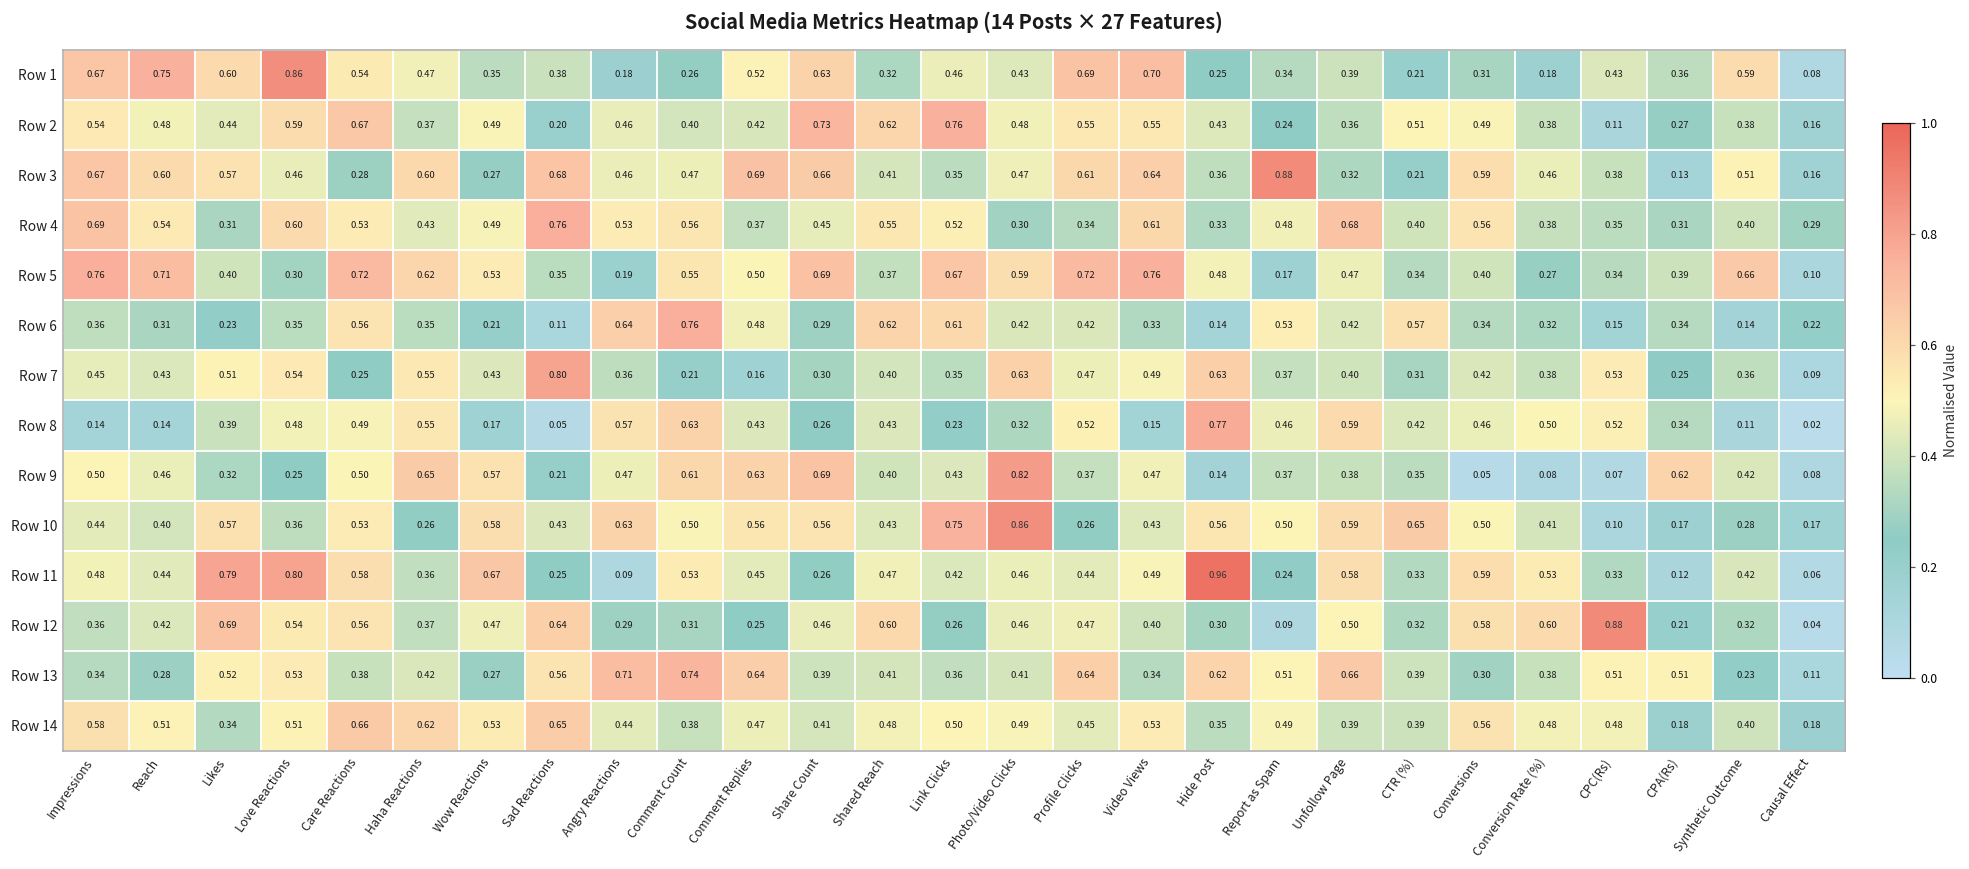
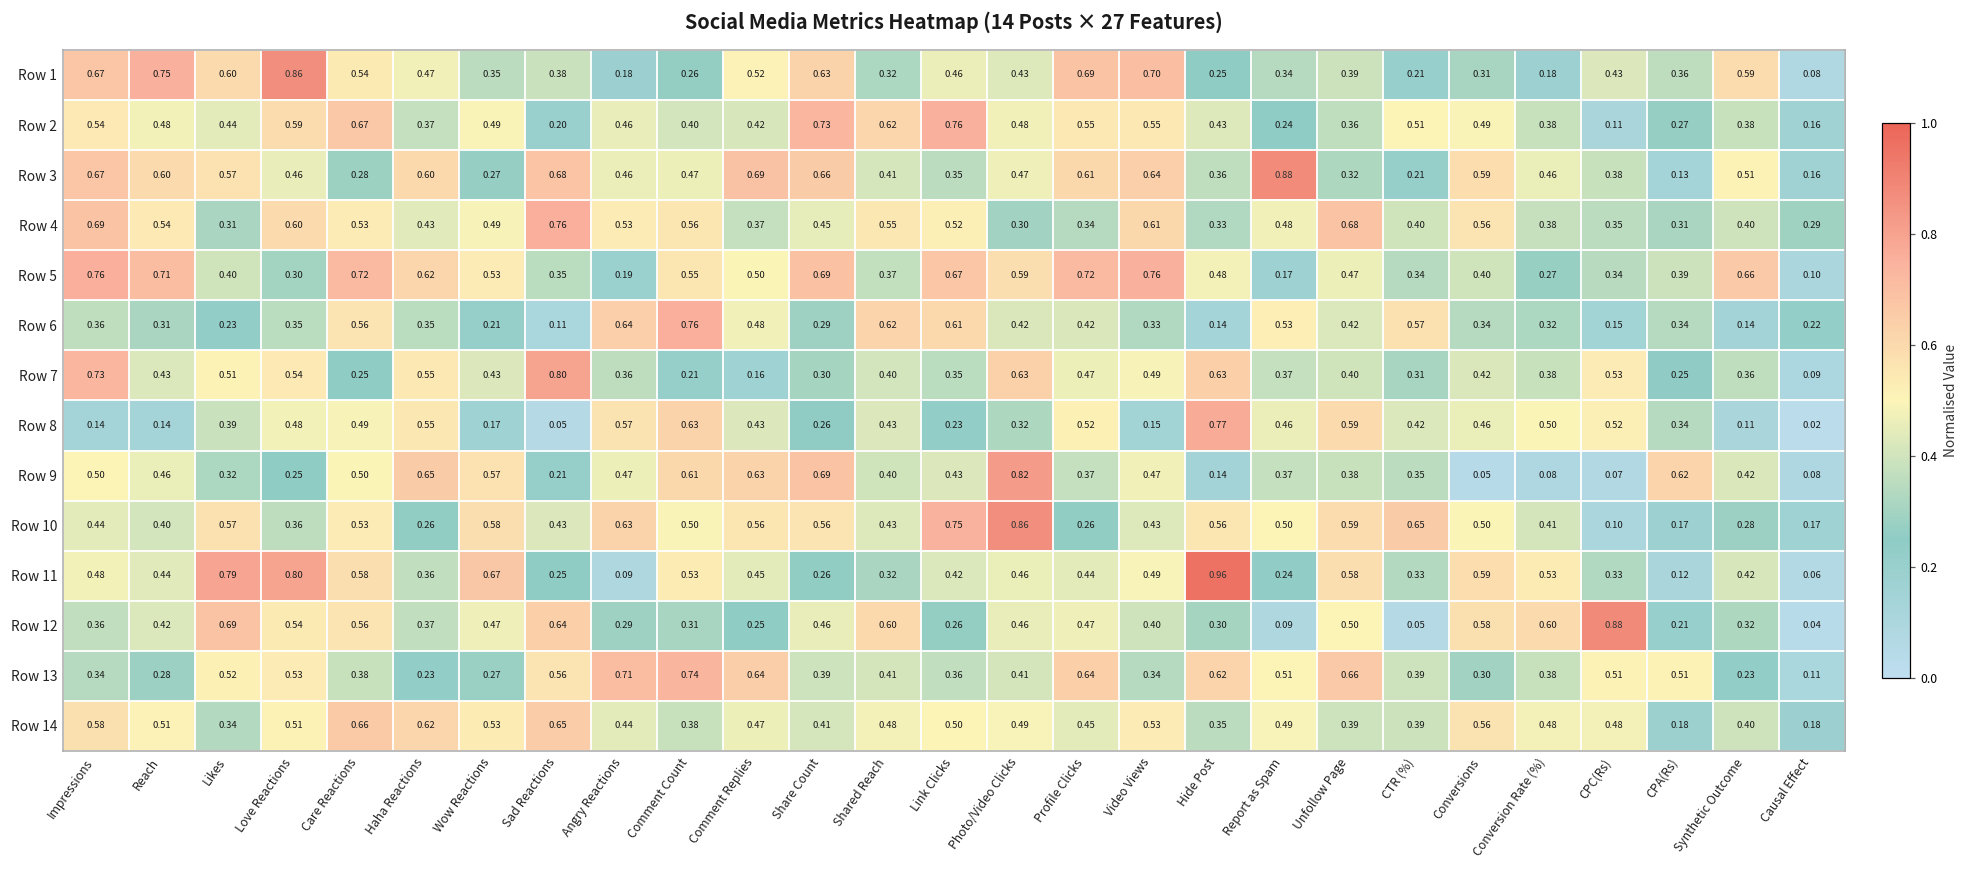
  {
    "Row 7": {
-     "Impressions": 0.45,
+     "Impressions": 0.73,
      "Reach": 0.43,
      "Likes": 0.51,
      "Love Reactions": 0.54,
      "Care Reactions": 0.25,
      "Haha Reactions": 0.55,
      "Wow Reactions": 0.43,
      "Sad Reactions": 0.80,
      "Angry Reactions": 0.36,
      "Comment Count": 0.21,
      "Comment Replies": 0.16,
      "Share Count": 0.30,
      "Shared Reach": 0.40,
      "Link Clicks": 0.35,
      "Photo/Video Clicks": 0.63,
      "Profile Clicks": 0.47,
      "Video Views": 0.49,
      "Hide Post": 0.63,
      "Report as Spam": 0.37,
      "Unfollow Page": 0.40,
      "CTR (%)": 0.31,
      "Conversions": 0.42,
      "Conversion Rate (%)": 0.38,
      "CPC(Rs)": 0.53,
      "CPA(Rs)": 0.25,
      "Synthetic Outcome": 0.36,
      "Causal Effect": 0.09
    },
    "Row 11": {
      "Impressions": 0.48,
      "Reach": 0.44,
      "Likes": 0.79,
      "Love Reactions": 0.80,
      "Care Reactions": 0.58,
      "Haha Reactions": 0.36,
      "Wow Reactions": 0.67,
      "Sad Reactions": 0.25,
      "Angry Reactions": 0.09,
      "Comment Count": 0.53,
      "Comment Replies": 0.45,
      "Share Count": 0.26,
-     "Shared Reach": 0.47,
+     "Shared Reach": 0.32,
      "Link Clicks": 0.42,
      "Photo/Video Clicks": 0.46,
      "Profile Clicks": 0.44,
      "Video Views": 0.49,
      "Hide Post": 0.96,
      "Report as Spam": 0.24,
      "Unfollow Page": 0.58,
      "CTR (%)": 0.33,
      "Conversions": 0.59,
      "Conversion Rate (%)": 0.53,
      "CPC(Rs)": 0.33,
      "CPA(Rs)": 0.12,
      "Synthetic Outcome": 0.42,
      "Causal Effect": 0.06
    },
    "Row 12": {
      "Impressions": 0.36,
      "Reach": 0.42,
      "Likes": 0.69,
      "Love Reactions": 0.54,
      "Care Reactions": 0.56,
      "Haha Reactions": 0.37,
      "Wow Reactions": 0.47,
      "Sad Reactions": 0.64,
      "Angry Reactions": 0.29,
      "Comment Count": 0.31,
      "Comment Replies": 0.25,
      "Share Count": 0.46,
      "Shared Reach": 0.60,
      "Link Clicks": 0.26,
      "Photo/Video Clicks": 0.46,
      "Profile Clicks": 0.47,
      "Video Views": 0.40,
      "Hide Post": 0.30,
      "Report as Spam": 0.09,
      "Unfollow Page": 0.50,
-     "CTR (%)": 0.32,
+     "CTR (%)": 0.05,
      "Conversions": 0.58,
      "Conversion Rate (%)": 0.60,
      "CPC(Rs)": 0.88,
      "CPA(Rs)": 0.21,
      "Synthetic Outcome": 0.32,
      "Causal Effect": 0.04
    },
    "Row 13": {
      "Impressions": 0.34,
      "Reach": 0.28,
      "Likes": 0.52,
      "Love Reactions": 0.53,
      "Care Reactions": 0.38,
-     "Haha Reactions": 0.42,
+     "Haha Reactions": 0.23,
      "Wow Reactions": 0.27,
      "Sad Reactions": 0.56,
      "Angry Reactions": 0.71,
      "Comment Count": 0.74,
      "Comment Replies": 0.64,
      "Share Count": 0.39,
      "Shared Reach": 0.41,
      "Link Clicks": 0.36,
      "Photo/Video Clicks": 0.41,
      "Profile Clicks": 0.64,
      "Video Views": 0.34,
      "Hide Post": 0.62,
      "Report as Spam": 0.51,
      "Unfollow Page": 0.66,
      "CTR (%)": 0.39,
      "Conversions": 0.30,
      "Conversion Rate (%)": 0.38,
      "CPC(Rs)": 0.51,
      "CPA(Rs)": 0.51,
      "Synthetic Outcome": 0.23,
      "Causal Effect": 0.11
    }
  }
